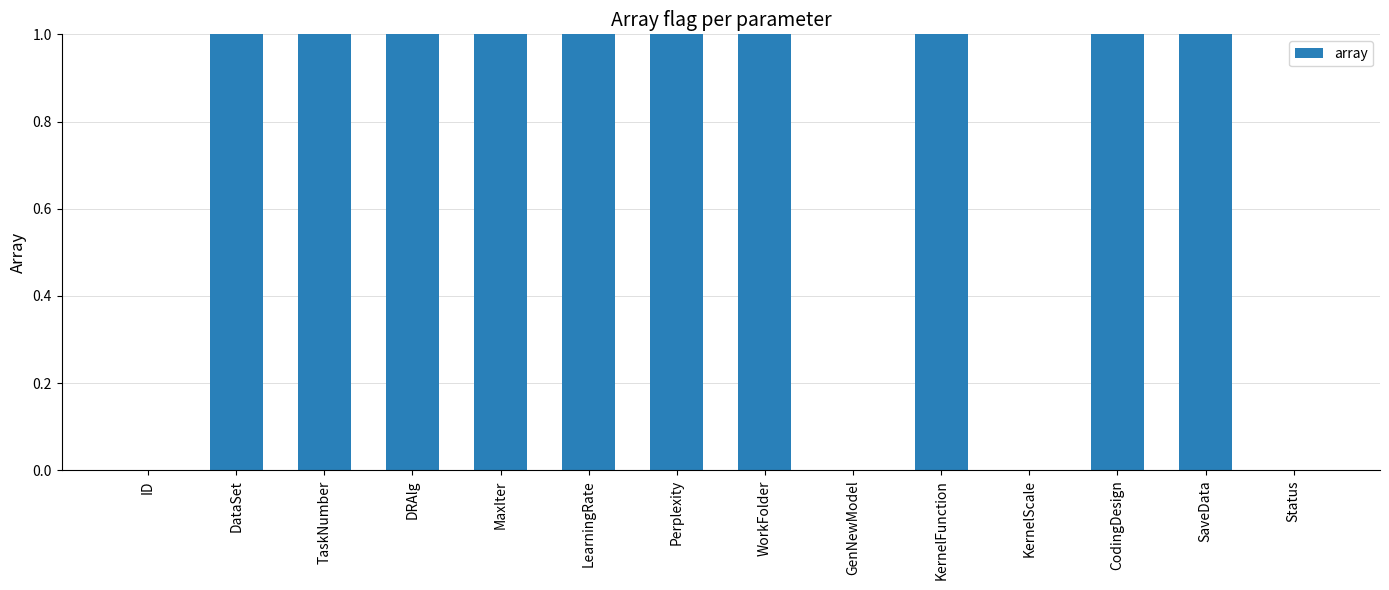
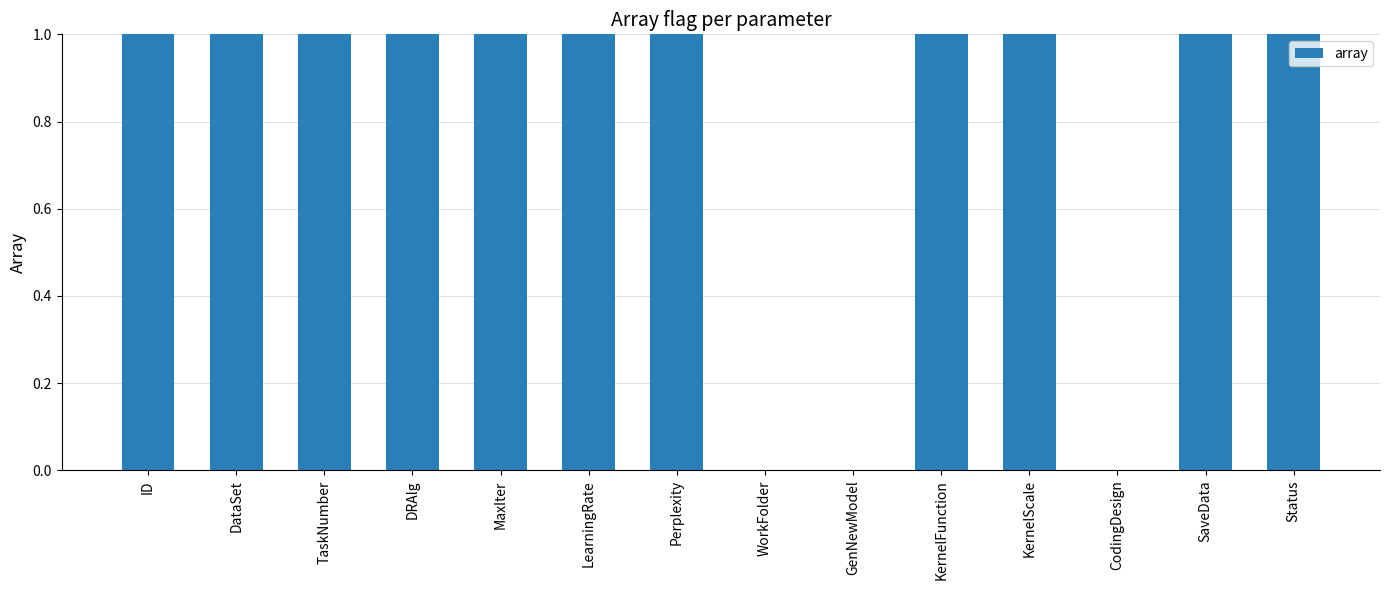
  {
-   "ID": 0,
+   "ID": 1,
    "DataSet": 1,
    "TaskNumber": 1,
    "DRAlg": 1,
    "MaxIter": 1,
    "LearningRate": 1,
    "Perplexity": 1,
-   "WorkFolder": 1,
+   "WorkFolder": 0,
    "GenNewModel": 0,
    "KernelFunction": 1,
-   "KernelScale": 0,
-   "CodingDesign": 1,
+   "KernelScale": 1,
+   "CodingDesign": 0,
    "SaveData": 1,
-   "Status": 0
+   "Status": 1
  }
